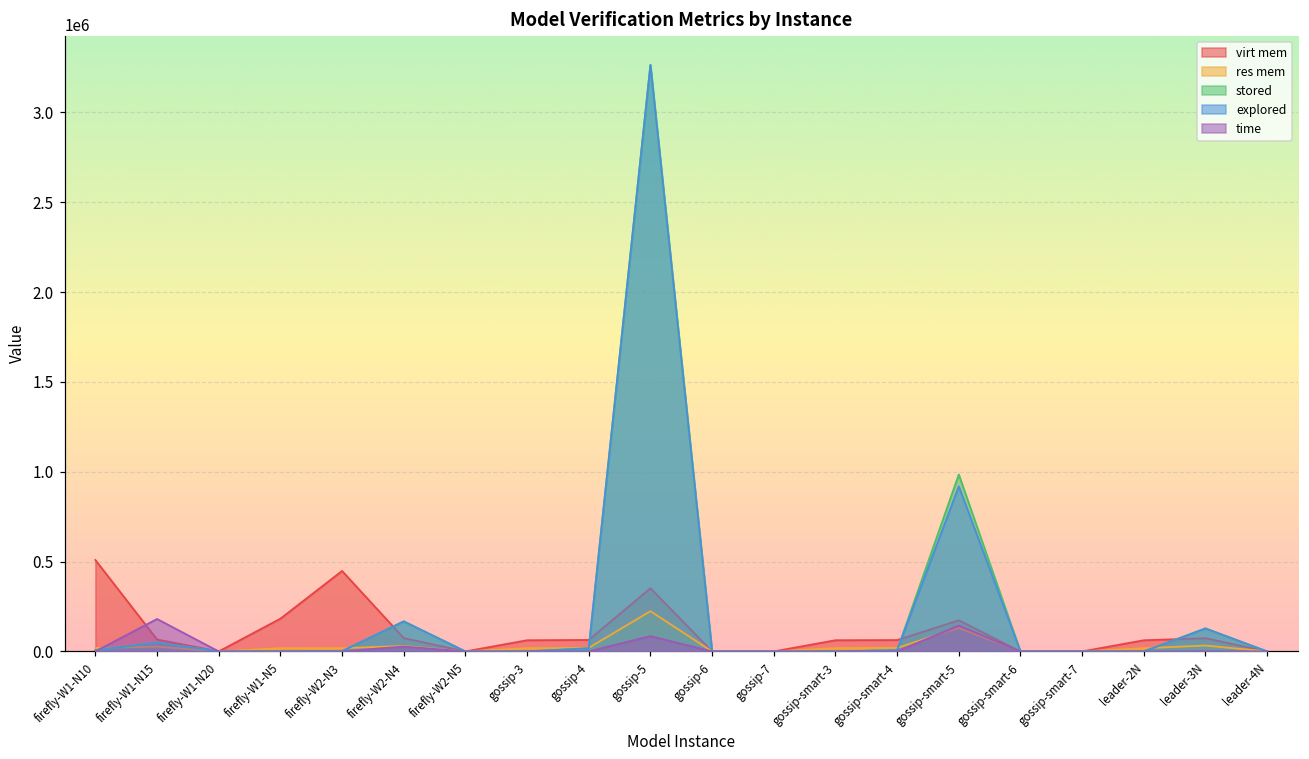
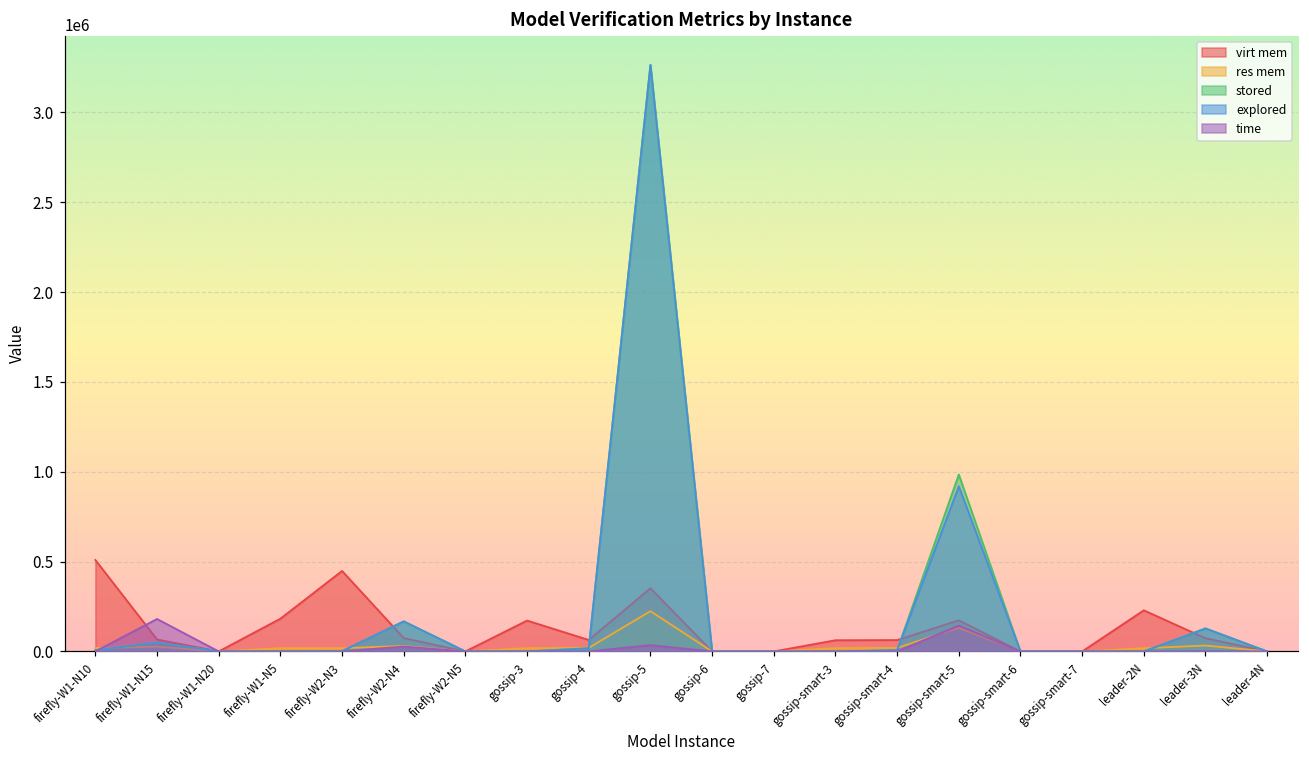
  {
    "virt mem": {
      "firefly-W1-N10": 510000,
      "firefly-W1-N15": 70000,
      "firefly-W1-N5": 180000,
      "firefly-W2-N3": 450000,
      "firefly-W2-N4": 70000,
-     "gossip-3": 60000,
+     "gossip-3": 170000,
      "gossip-4": 60000,
      "gossip-5": 350000,
      "gossip-smart-3": 60000,
      "gossip-smart-4": 60000,
      "gossip-smart-5": 170000,
-     "leader-2N": 60000,
+     "leader-2N": 230000,
      "leader-3N": 70000
    },
    "res mem": {
      "firefly-W1-N15": 30000,
      "firefly-W1-N5": 20000,
      "firefly-W2-N3": 20000,
      "gossip-3": 20000,
      "gossip-5": 220000,
      "gossip-smart-3": 20000,
      "leader-2N": 20000,
      "leader-3N": 30000
    },
    "stored": {
      "gossip-smart-5": 980000
    },
    "explored": {
      "gossip-smart-5": 920000
    },
    "time": {
      "firefly-W1-N15": 180000,
      "gossip-4": 0,
-     "gossip-5": 90000,
+     "gossip-5": 40000,
      "leader-3N": 0
    }
  }
